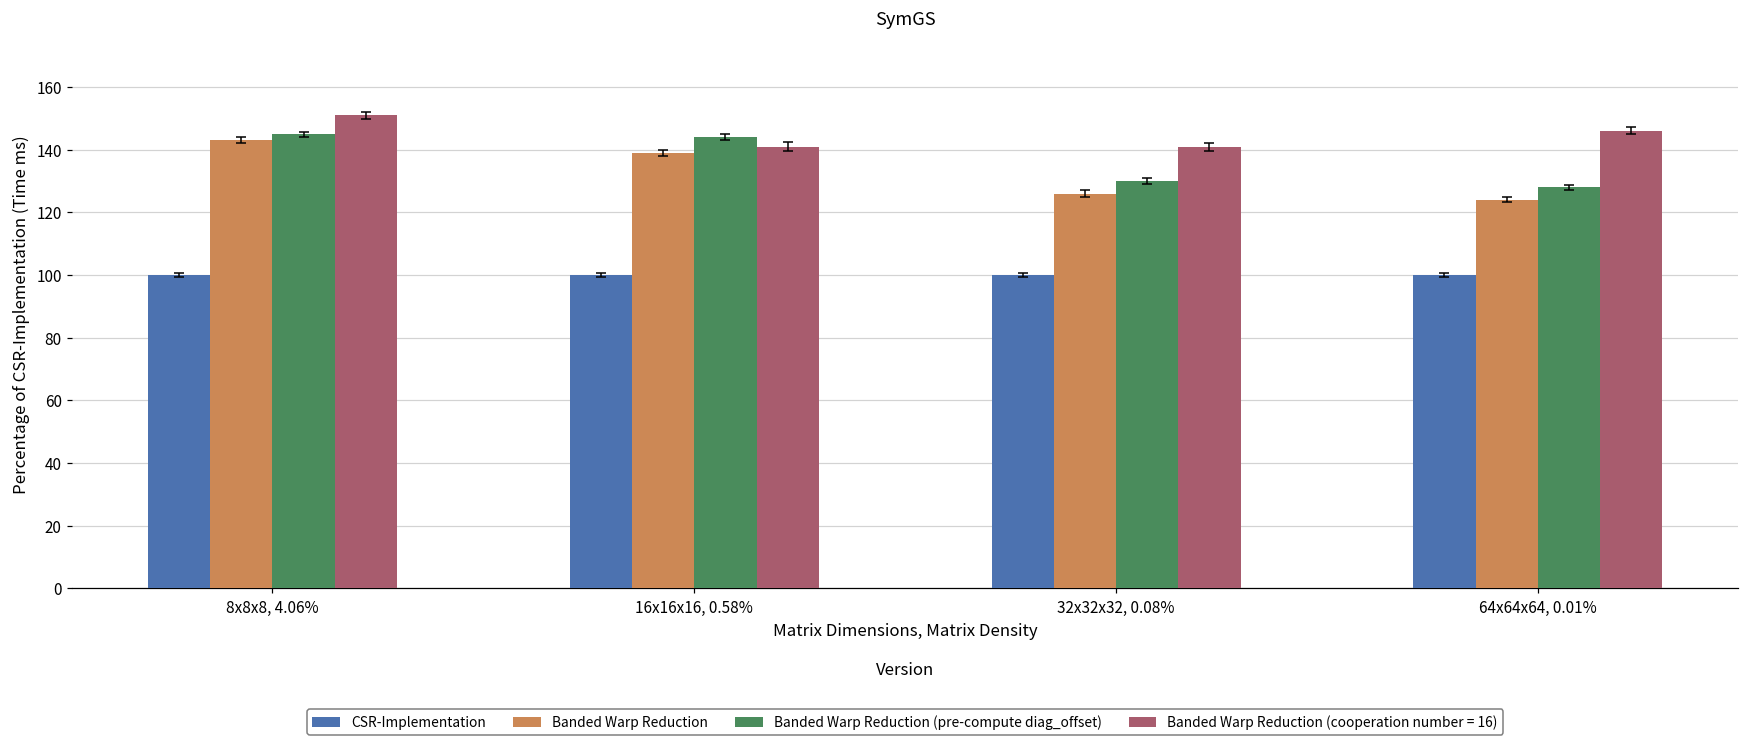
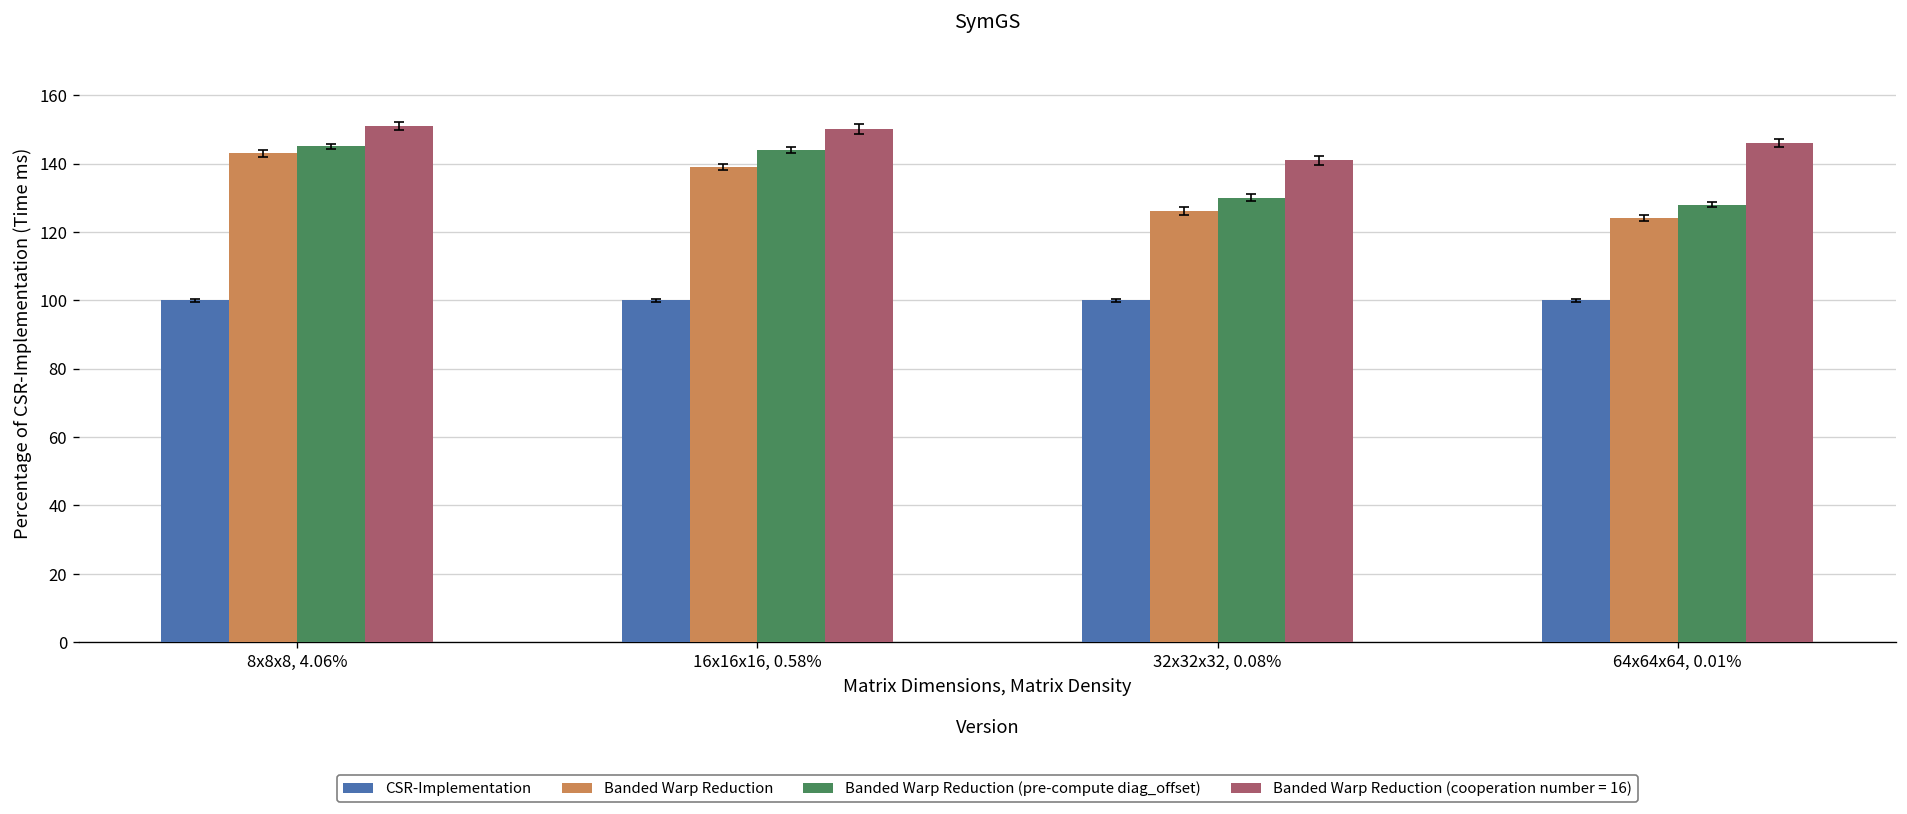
  {
    "Banded Warp Reduction": {
      "8x8x8, 4.06%": 143,
      "16x16x16, 0.58%": 139,
      "32x32x32, 0.08%": 126,
      "64x64x64, 0.01%": 124
    },
    "Banded Warp Reduction (pre-compute diag_offset)": {
      "8x8x8, 4.06%": 145,
      "16x16x16, 0.58%": 144,
      "32x32x32, 0.08%": 130,
      "64x64x64, 0.01%": 128
    },
    "Banded Warp Reduction (cooperation number = 16)": {
      "8x8x8, 4.06%": 151,
-     "16x16x16, 0.58%": 141,
+     "16x16x16, 0.58%": 150,
      "32x32x32, 0.08%": 141,
      "64x64x64, 0.01%": 146
    }
  }
